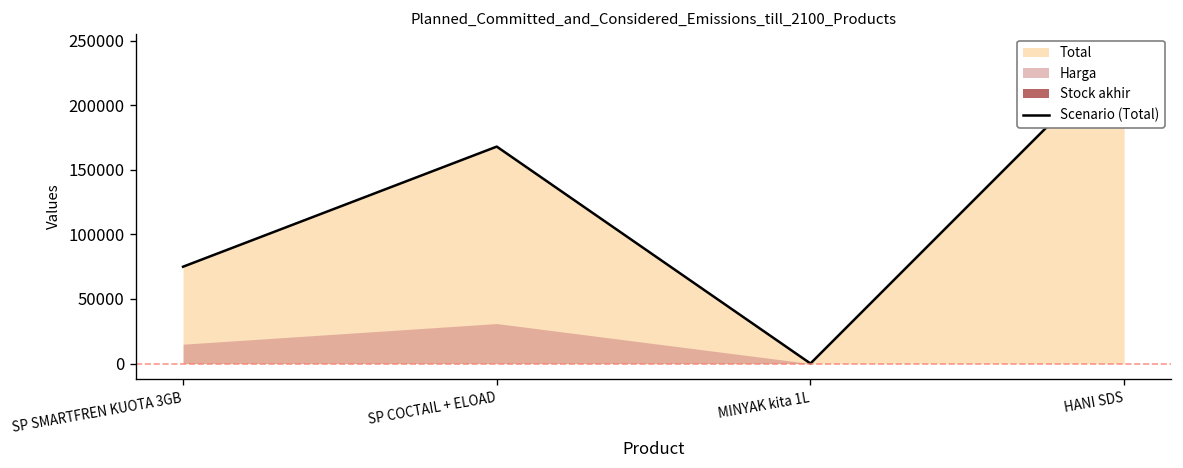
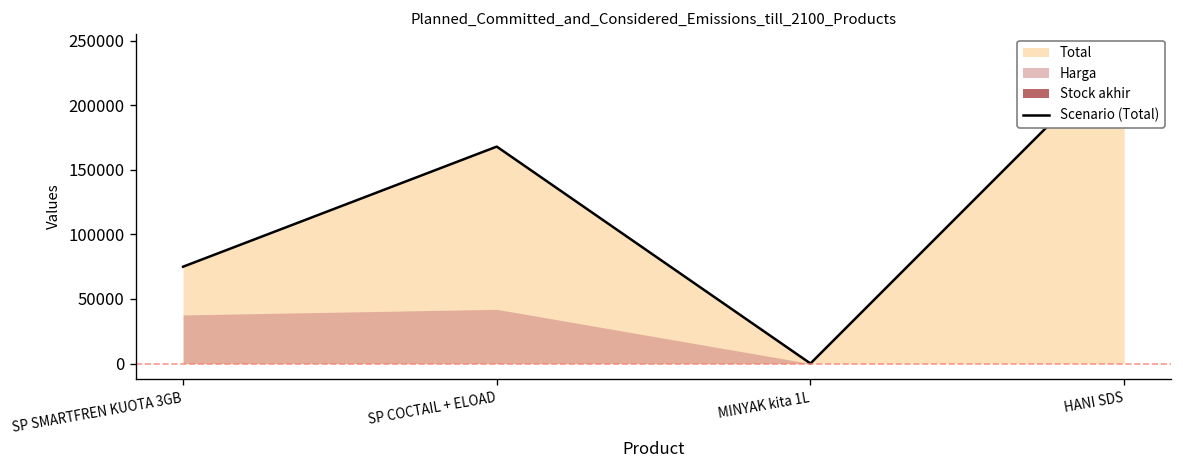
  {
    "Total": {
      "SP SMARTFREN KUOTA 3GB": 75000,
      "SP COCTAIL + ELOAD": 168000
    },
    "Harga": {
-     "SP SMARTFREN KUOTA 3GB": 15000,
-     "SP COCTAIL + ELOAD": 31000
+     "SP SMARTFREN KUOTA 3GB": 38000,
+     "SP COCTAIL + ELOAD": 42000
    }
  }
